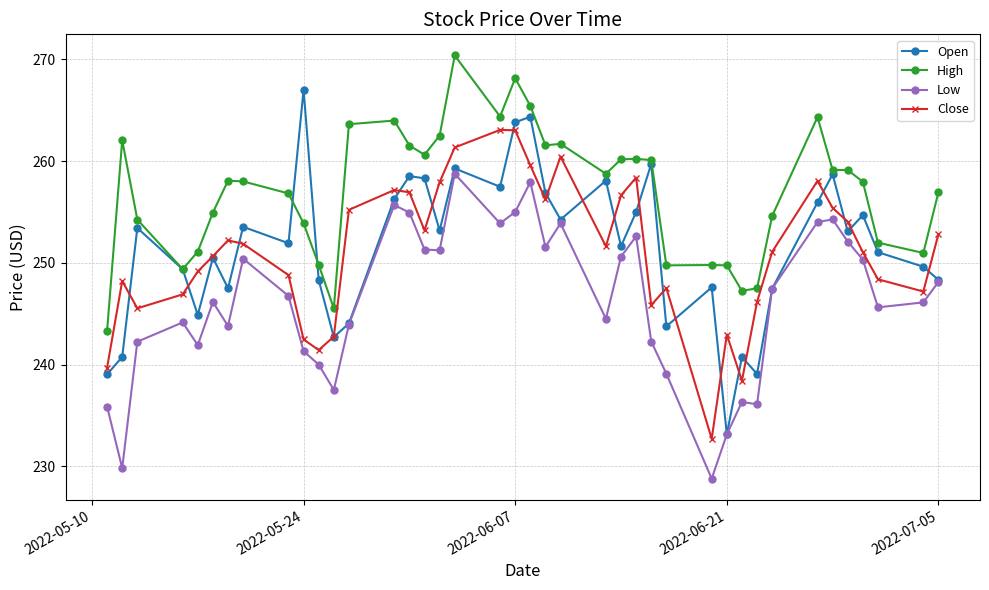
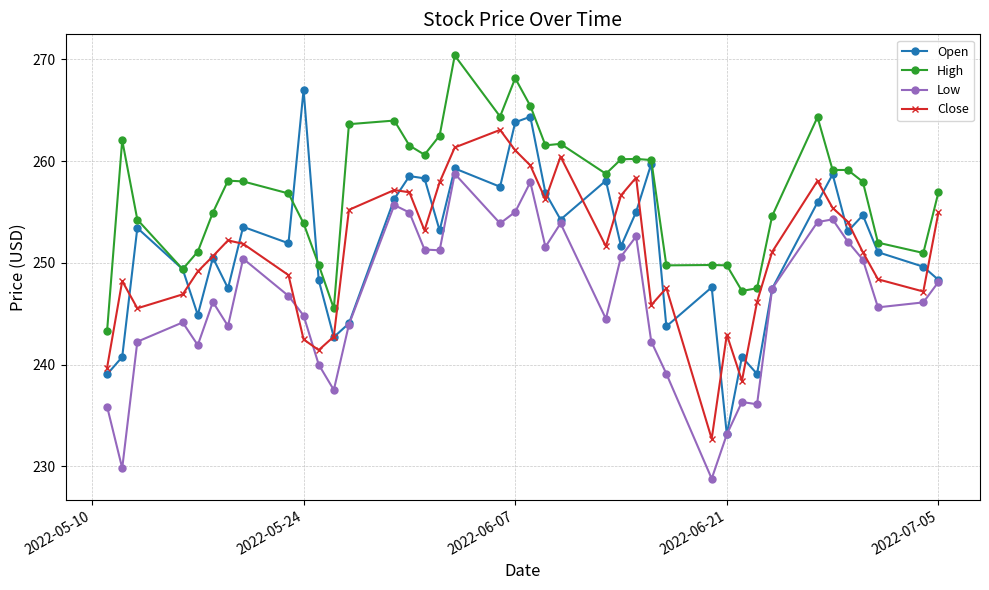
  {
    "Open": {
      "2022-05-24": 267.0,
      "2022-06-07": 263.8
    },
    "High": {
      "2022-05-24": 253.9,
      "2022-06-07": 268.1,
      "2022-06-21": 249.8,
      "2022-07-05": 256.9
    },
    "Low": {
-     "2022-05-24": 241.3,
+     "2022-05-24": 244.8,
      "2022-06-07": 255.0
    },
    "Close": {
      "2022-05-24": 242.5,
-     "2022-06-07": 263.0,
+     "2022-06-07": 261.1,
      "2022-06-21": 242.9,
-     "2022-07-05": 252.8
+     "2022-07-05": 254.9
    }
  }
